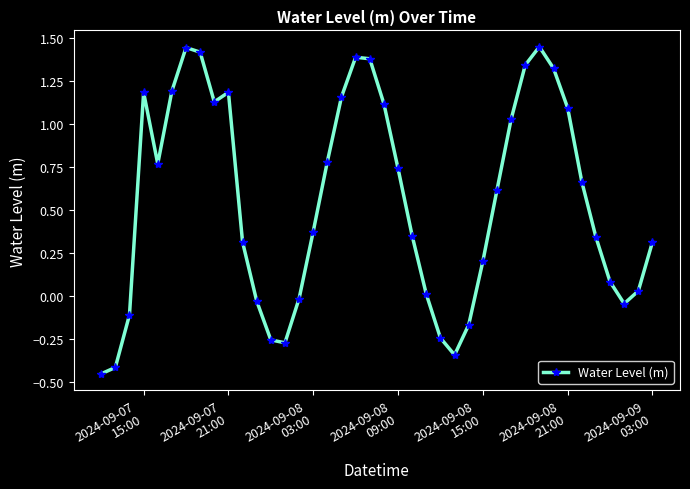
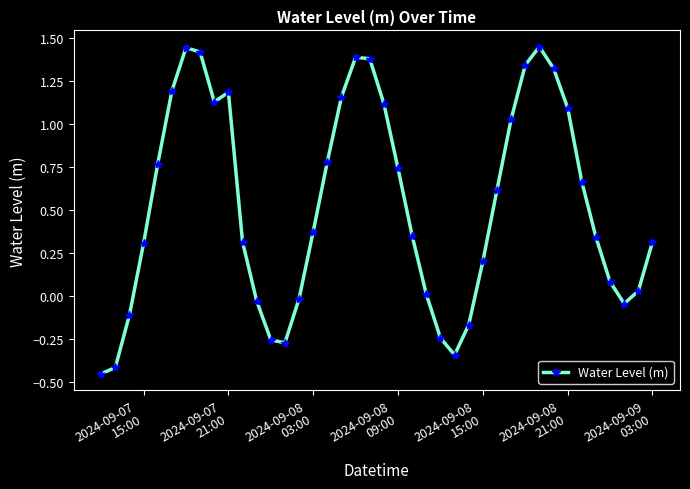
  {
-   "2024-09-07 15:00": 1.19,
+   "2024-09-07 15:00": 0.31,
    "2024-09-07 21:00": 1.19,
    "2024-09-08 03:00": 0.37,
    "2024-09-08 09:00": 0.74,
    "2024-09-08 15:00": 0.20,
    "2024-09-08 21:00": 1.10,
    "2024-09-09 03:00": 0.31
  }
